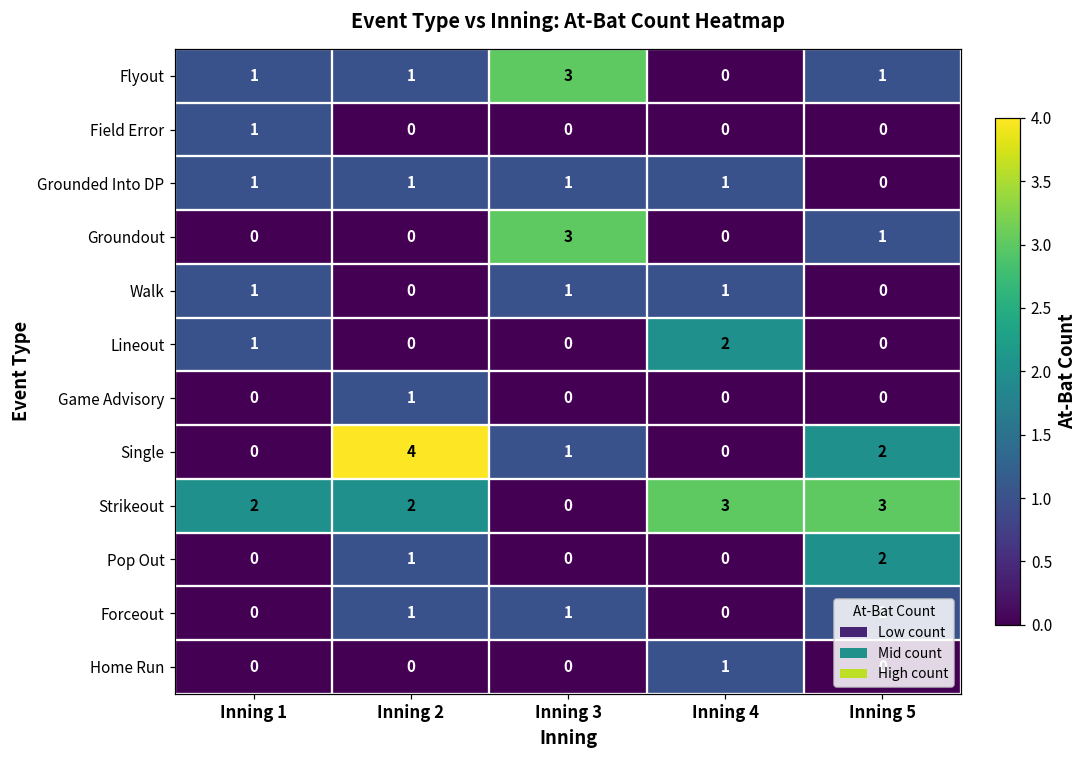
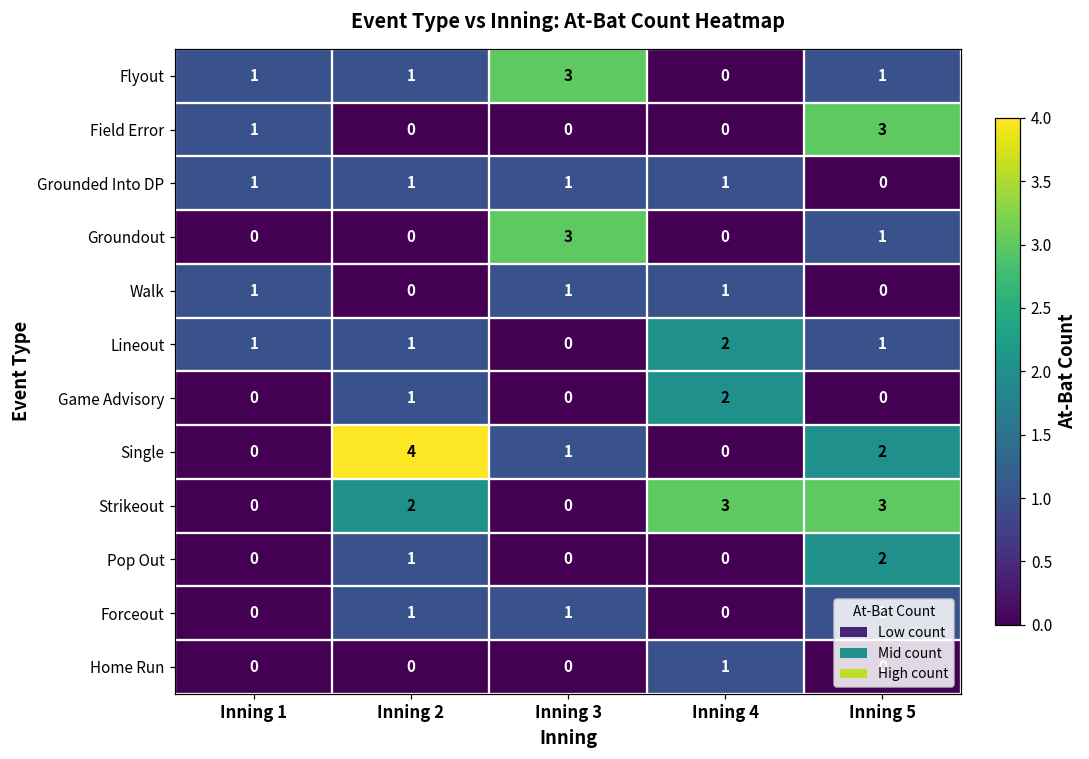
  {
    "Flyout": {
      "Inning 1": 1,
      "Inning 2": 1,
      "Inning 3": 3,
      "Inning 4": 0,
      "Inning 5": 1
    },
    "Field Error": {
      "Inning 1": 1,
      "Inning 2": 0,
      "Inning 3": 0,
      "Inning 4": 0,
-     "Inning 5": 0
+     "Inning 5": 3
    },
    "Grounded Into DP": {
      "Inning 1": 1,
      "Inning 2": 1,
      "Inning 3": 1,
      "Inning 4": 1,
      "Inning 5": 0
    },
    "Groundout": {
      "Inning 1": 0,
      "Inning 2": 0,
      "Inning 3": 3,
      "Inning 4": 0,
      "Inning 5": 1
    },
    "Walk": {
      "Inning 1": 1,
      "Inning 2": 0,
      "Inning 3": 1,
      "Inning 4": 1,
      "Inning 5": 0
    },
    "Lineout": {
      "Inning 1": 1,
-     "Inning 2": 0,
+     "Inning 2": 1,
      "Inning 3": 0,
      "Inning 4": 2,
-     "Inning 5": 0
+     "Inning 5": 1
    },
    "Game Advisory": {
      "Inning 1": 0,
      "Inning 2": 1,
      "Inning 3": 0,
-     "Inning 4": 0,
+     "Inning 4": 2,
      "Inning 5": 0
    },
    "Single": {
      "Inning 1": 0,
      "Inning 2": 4,
      "Inning 3": 1,
      "Inning 4": 0,
      "Inning 5": 2
    },
    "Strikeout": {
-     "Inning 1": 2,
+     "Inning 1": 0,
      "Inning 2": 2,
      "Inning 3": 0,
      "Inning 4": 3,
      "Inning 5": 3
    },
    "Pop Out": {
      "Inning 1": 0,
      "Inning 2": 1,
      "Inning 3": 0,
      "Inning 4": 0,
      "Inning 5": 2
    },
    "Forceout": {
      "Inning 1": 0,
      "Inning 2": 1,
      "Inning 3": 1,
      "Inning 4": 0
    },
    "Home Run": {
      "Inning 1": 0,
      "Inning 2": 0,
      "Inning 3": 0,
      "Inning 4": 1
    }
  }
